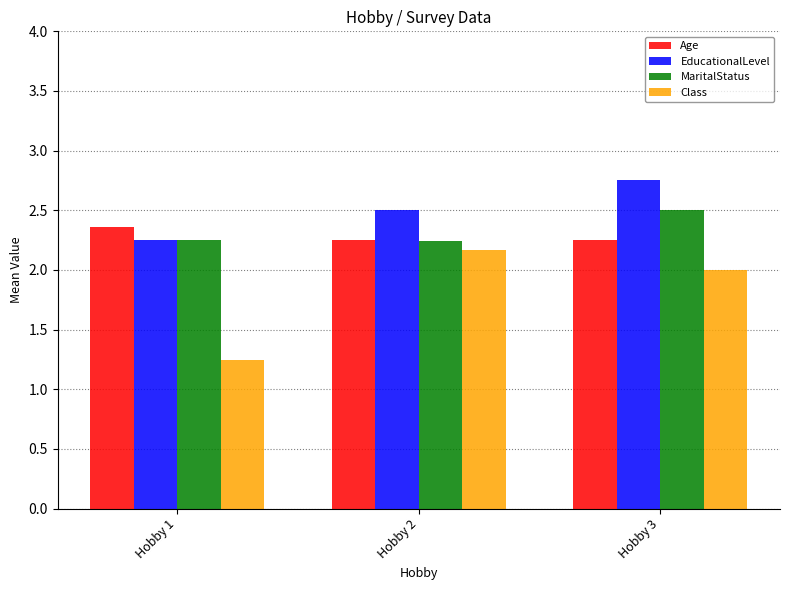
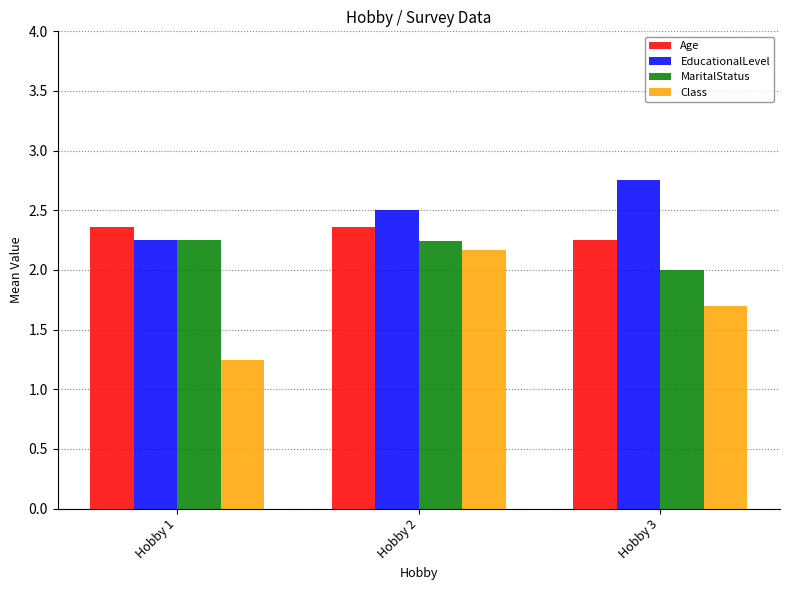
  {
    "Age": {
      "Hobby 1": 2.36,
-     "Hobby 2": 2.25,
+     "Hobby 2": 2.36,
      "Hobby 3": 2.25
    },
    "EducationalLevel": {
      "Hobby 1": 2.25,
      "Hobby 2": 2.50,
      "Hobby 3": 2.75
    },
    "MaritalStatus": {
      "Hobby 1": 2.25,
      "Hobby 2": 2.24,
-     "Hobby 3": 2.5
+     "Hobby 3": 2.0
    },
    "Class": {
      "Hobby 1": 1.25,
      "Hobby 2": 2.17,
-     "Hobby 3": 2.0
+     "Hobby 3": 1.7
    }
  }
